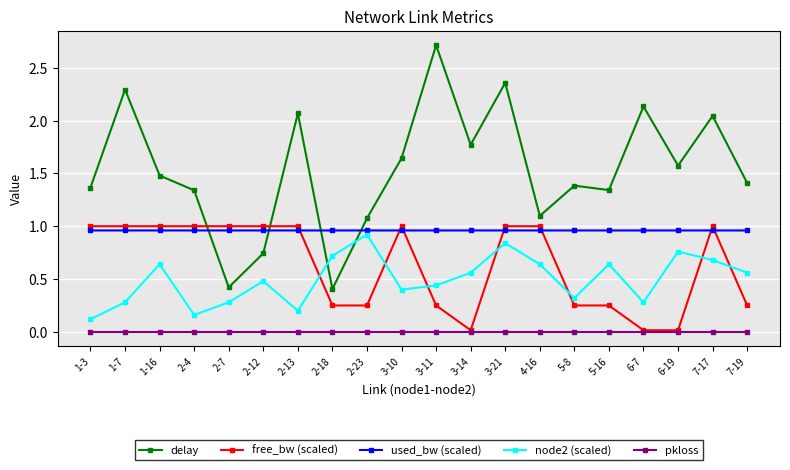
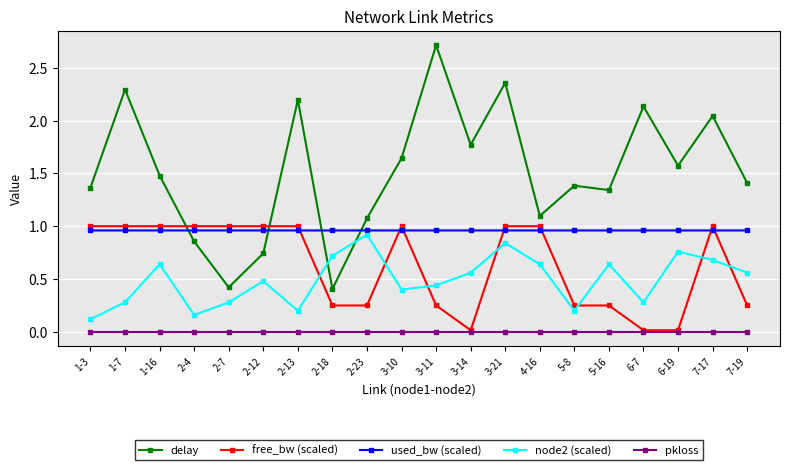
  {
    "delay": {
      "1-3": 1.37,
      "1-7": 2.29,
      "1-16": 1.48,
-     "2-4": 1.34,
+     "2-4": 0.86,
      "2-7": 0.42,
      "2-12": 0.74,
-     "2-13": 2.07,
+     "2-13": 2.20,
      "2-18": 0.41,
      "2-23": 1.07,
      "3-10": 1.64,
      "3-11": 2.71,
      "3-14": 1.77,
      "3-21": 2.36,
      "4-16": 1.10,
      "5-8": 1.38,
      "5-16": 1.34,
      "6-7": 2.13,
      "6-19": 1.57,
      "7-17": 2.04,
      "7-19": 1.41
    },
    "free_bw (scaled)": {
      "1-3": 1.00,
      "1-7": 1.00,
      "1-16": 1.00,
      "2-4": 1.00,
      "2-7": 1.00,
      "2-12": 1.00,
      "2-13": 1.00,
      "2-18": 0.25,
      "2-23": 0.25,
      "3-10": 1.00,
      "3-11": 0.25,
      "3-21": 1.00,
      "4-16": 1.00,
      "5-8": 0.25,
      "5-16": 0.25,
      "7-17": 1.00,
      "7-19": 0.25
    },
    "used_bw (scaled)": {
      "1-3": 0.96,
      "1-7": 0.96,
      "1-16": 0.96,
      "2-4": 0.96,
      "2-7": 0.96,
      "2-12": 0.96,
      "2-13": 0.96,
      "2-18": 0.96,
      "2-23": 0.96,
      "3-10": 0.96,
      "3-11": 0.96,
      "3-14": 0.96,
      "3-21": 0.96,
      "4-16": 0.96,
      "5-8": 0.96,
      "5-16": 0.96,
      "6-7": 0.96,
      "6-19": 0.96,
      "7-17": 0.96,
      "7-19": 0.96
    },
    "node2 (scaled)": {
      "1-3": 0.12,
      "1-7": 0.28,
      "1-16": 0.64,
      "2-4": 0.16,
      "2-7": 0.28,
      "2-12": 0.48,
      "2-13": 0.20,
      "2-18": 0.72,
      "2-23": 0.92,
      "3-10": 0.40,
      "3-11": 0.44,
      "3-14": 0.56,
      "3-21": 0.84,
      "4-16": 0.64,
-     "5-8": 0.32,
+     "5-8": 0.20,
      "5-16": 0.64,
      "6-7": 0.28,
      "6-19": 0.76,
      "7-17": 0.68,
      "7-19": 0.56
    },
    "pkloss": {
      "1-3": 0.00,
      "1-7": 0.00,
      "1-16": 0.00,
      "2-4": 0.00,
      "2-7": 0.00,
      "2-12": 0.00,
      "2-13": 0.00,
      "2-18": 0.00,
      "2-23": 0.00,
      "3-10": 0.00,
      "3-11": 0.00,
      "3-21": 0.00,
      "4-16": 0.00,
      "5-8": 0.00,
      "5-16": 0.00,
      "7-17": 0.00,
      "7-19": 0.00
    }
  }
